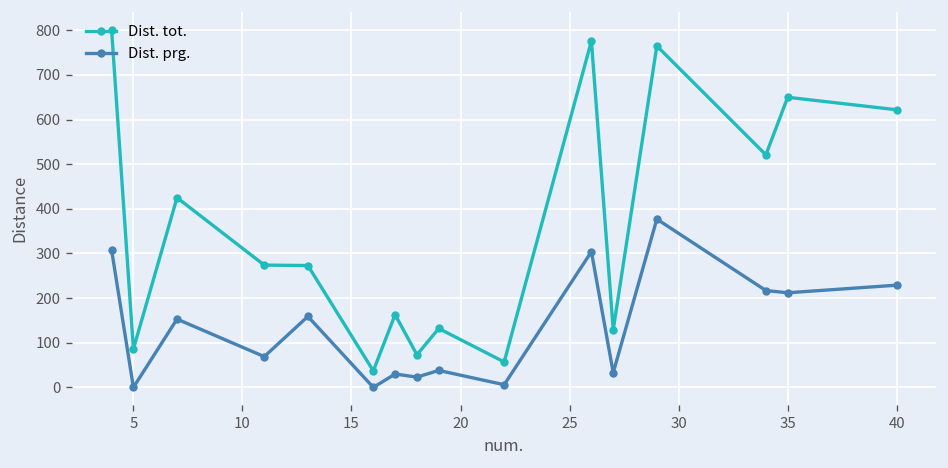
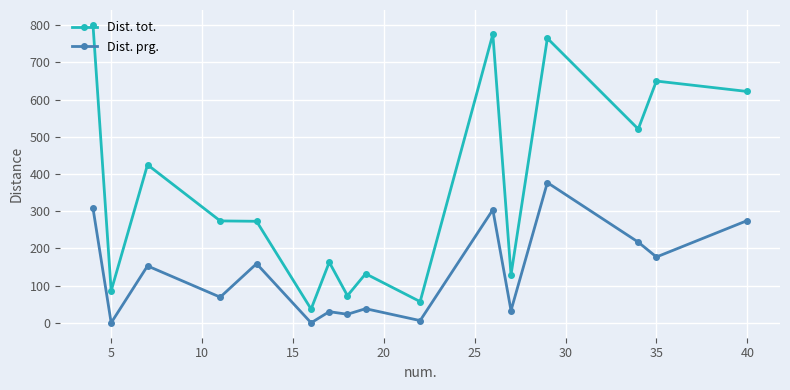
  {
    "Dist. tot.": {
      "5": 90,
      "35": 650,
      "40": 620
    },
    "Dist. prg.": {
      "5": 0,
-     "35": 210,
-     "40": 230
+     "35": 180,
+     "40": 280
    }
  }
